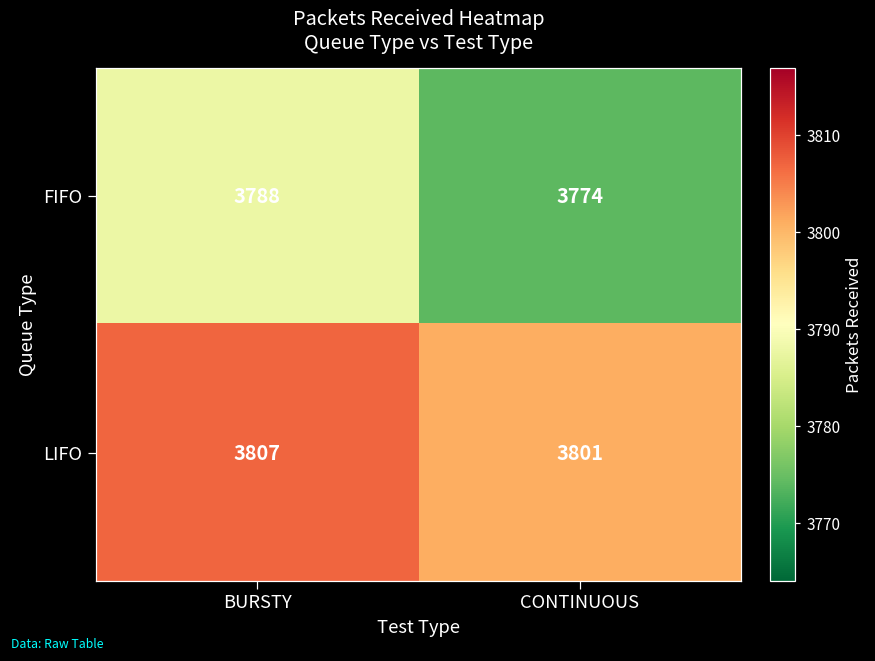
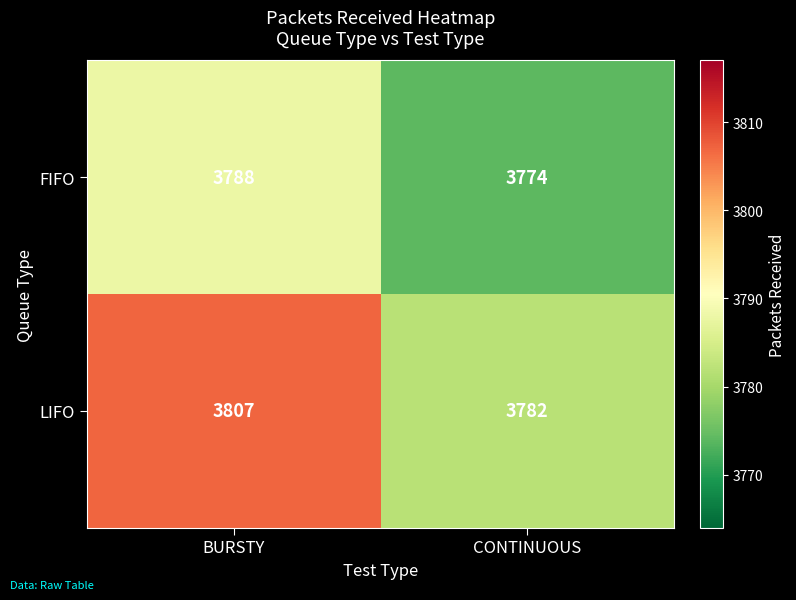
  {
    "FIFO": {
      "BURSTY": 3788,
      "CONTINUOUS": 3774
    },
    "LIFO": {
      "BURSTY": 3807,
-     "CONTINUOUS": 3801
+     "CONTINUOUS": 3782
    }
  }
